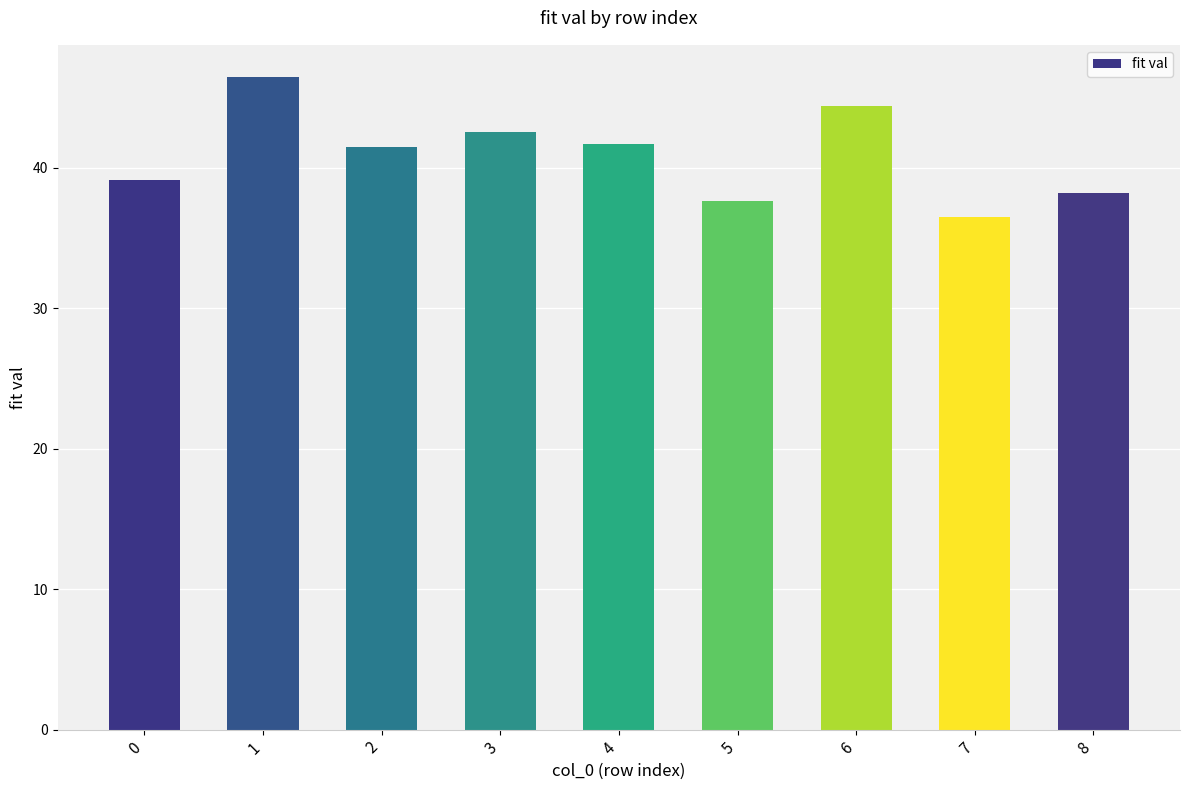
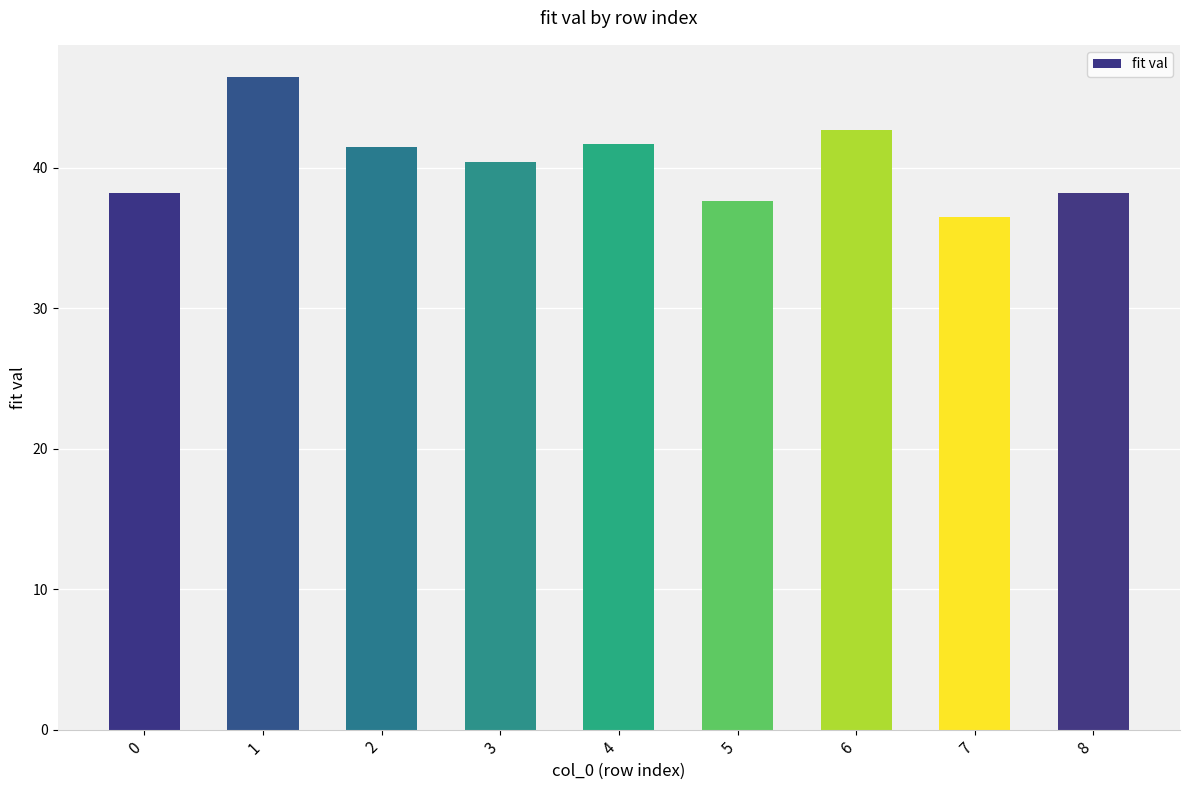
  {
-   "0": 39.2,
+   "0": 38.2,
    "1": 46.4,
    "2": 41.5,
-   "3": 42.6,
+   "3": 40.4,
    "4": 41.7,
    "5": 37.6,
-   "6": 44.4,
+   "6": 42.7,
    "7": 36.5,
    "8": 38.2
  }
